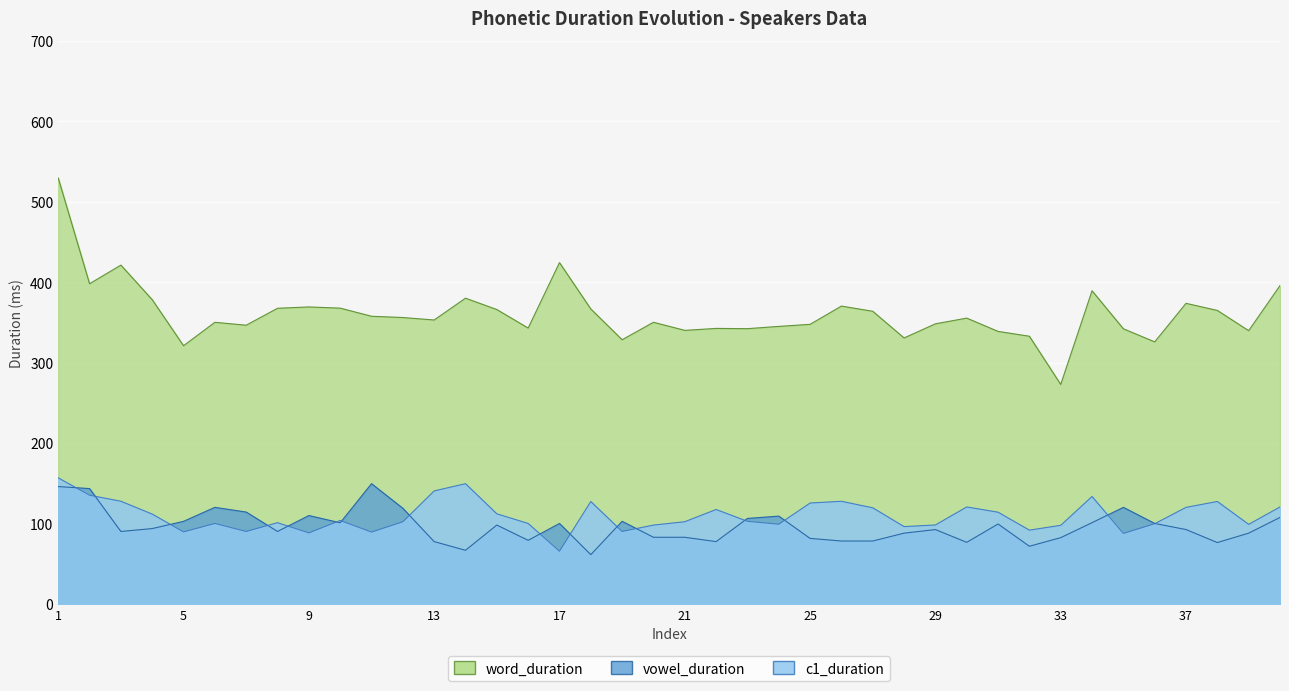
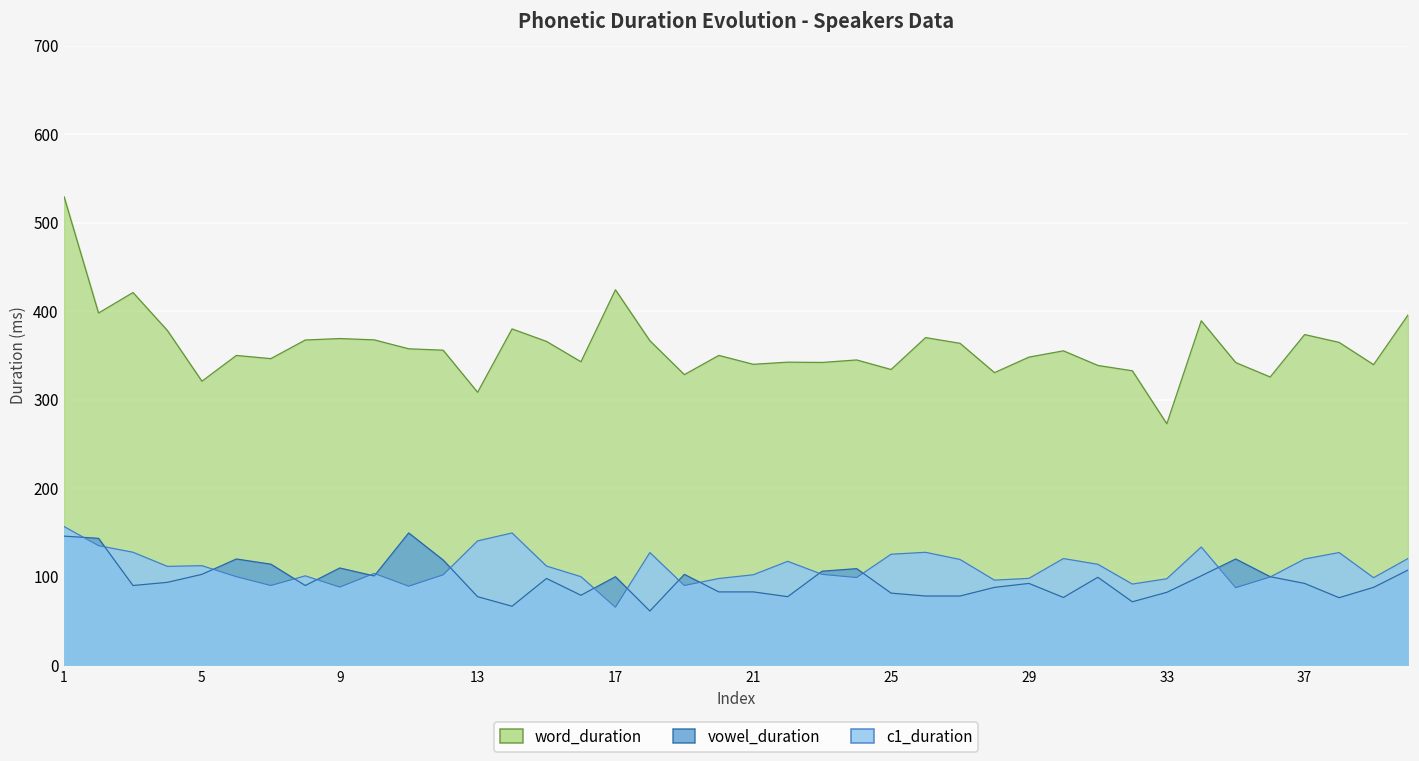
  {
    "word_duration": {
      "1": 530,
      "5": 320,
      "9": 370,
-     "13": 350,
+     "13": 310,
      "17": 420,
      "21": 340,
-     "25": 350,
+     "25": 330,
      "29": 350,
      "33": 270,
      "37": 370
    },
    "vowel_duration": {
      "1": 150,
      "5": 100,
      "9": 110,
      "13": 80,
      "17": 100,
      "21": 80,
      "25": 80,
      "29": 90,
      "33": 80,
      "37": 90
    },
    "c1_duration": {
      "1": 160,
-     "5": 90,
+     "5": 110,
      "9": 90,
      "13": 140,
      "17": 70,
      "21": 100,
      "25": 130,
      "29": 100,
      "33": 100,
      "37": 120
    }
  }
